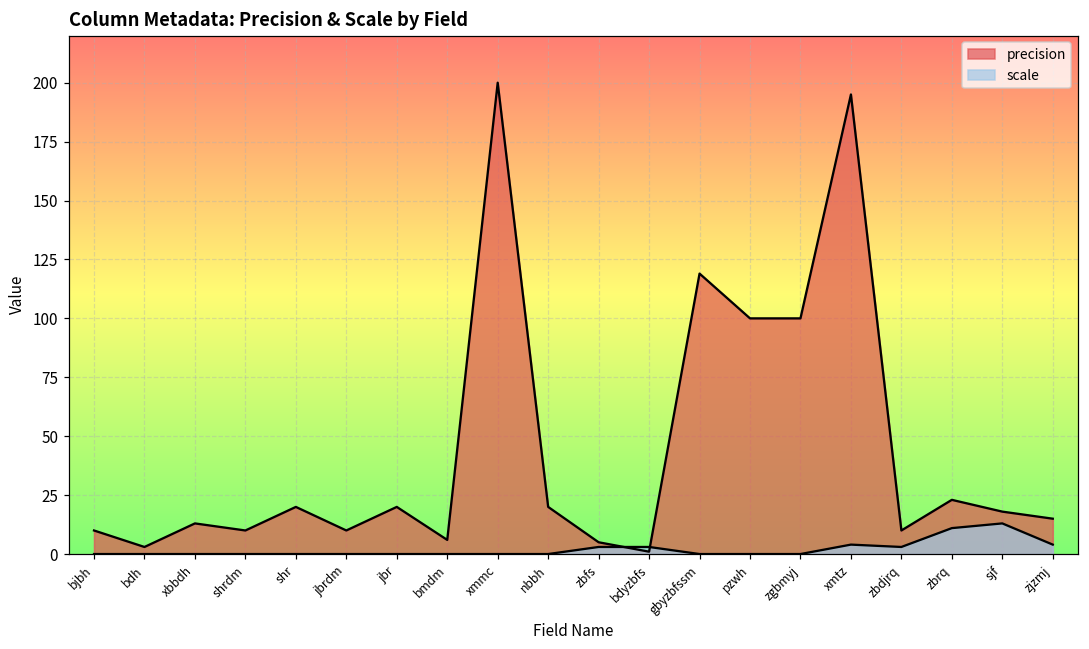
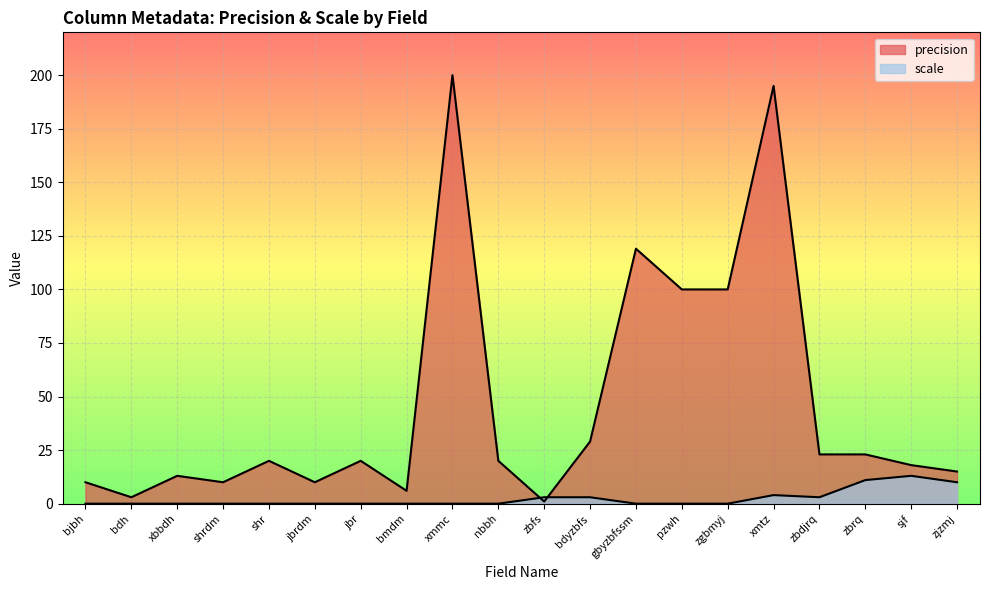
  {
    "precision": {
      "bjbh": 10,
      "bdh": 3,
      "xbbdh": 13,
      "shrdm": 10,
      "shr": 20,
      "jbrdm": 10,
      "jbr": 20,
      "bmdm": 6,
      "xmmc": 200,
      "nbbh": 20,
-     "zbfs": 5,
-     "bdyzbfs": 1,
+     "zbfs": 1,
+     "bdyzbfs": 29,
      "gbyzbfssm": 119,
      "pzwh": 100,
      "zgbmyj": 100,
      "xmtz": 195,
-     "zbdjrq": 10,
+     "zbdjrq": 23,
      "zbrq": 23,
      "sjf": 18,
      "zjzmj": 15
    },
    "scale": {
      "bjbh": 0,
      "bdh": 0,
      "xbbdh": 0,
      "shrdm": 0,
      "shr": 0,
      "jbrdm": 0,
      "jbr": 0,
      "bmdm": 0,
      "xmmc": 0,
      "nbbh": 0,
      "zbfs": 3,
      "bdyzbfs": 3,
      "gbyzbfssm": 0,
      "pzwh": 0,
      "zgbmyj": 0,
      "xmtz": 4,
      "zbdjrq": 3,
      "zbrq": 11,
      "sjf": 13,
-     "zjzmj": 4
+     "zjzmj": 10
    }
  }
